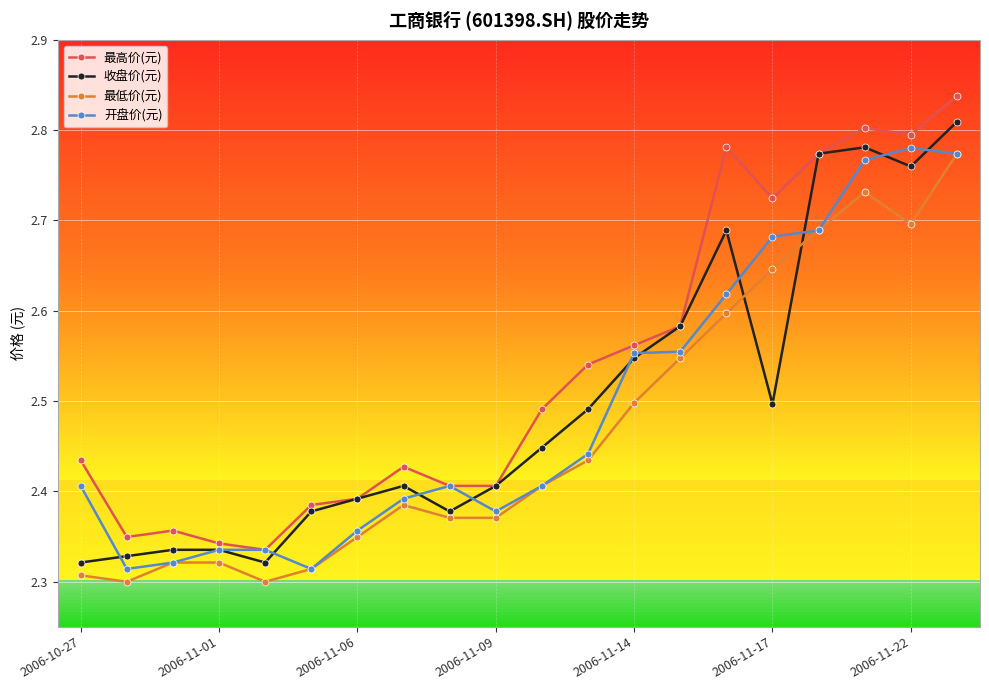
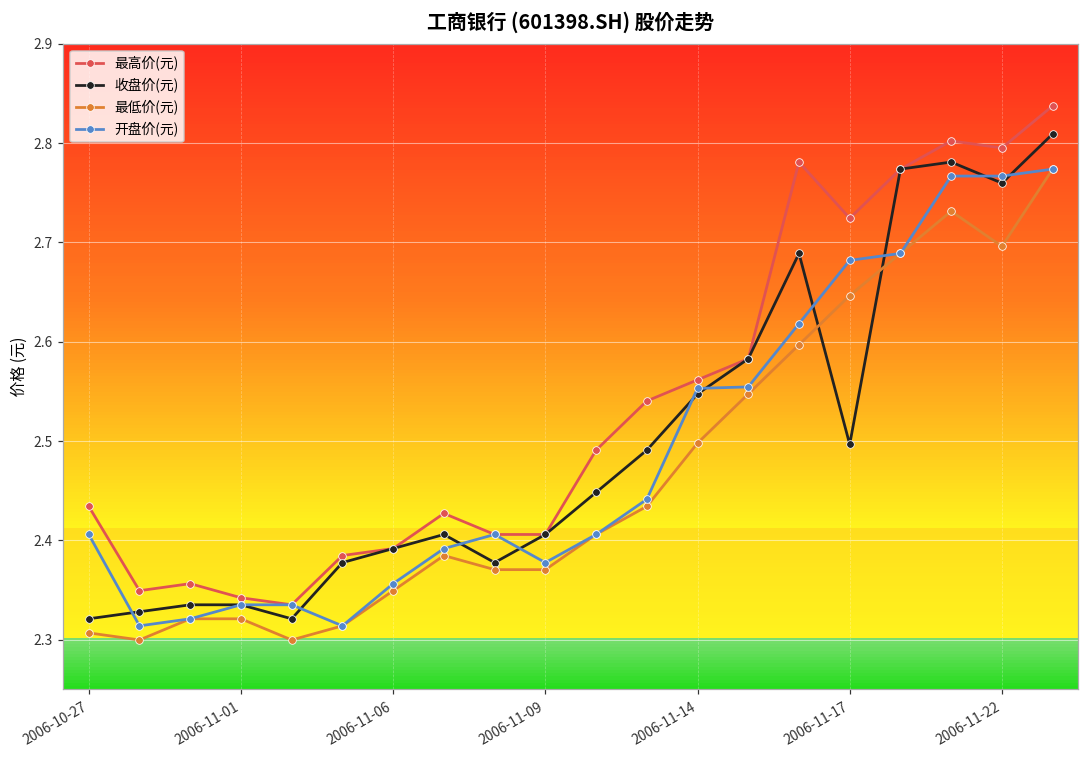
  {
    "收盘价(元)": {
      "2006-10-27": 2.32,
      "2006-11-14": 2.55,
      "2006-11-17": 2.50,
      "2006-11-22": 2.76
    },
    "开盘价(元)": {
      "2006-10-27": 2.41,
      "2006-11-06": 2.36,
      "2006-11-09": 2.38,
      "2006-11-14": 2.55,
      "2006-11-17": 2.68,
-     "2006-11-22": 2.78
+     "2006-11-22": 2.77
    }
  }
